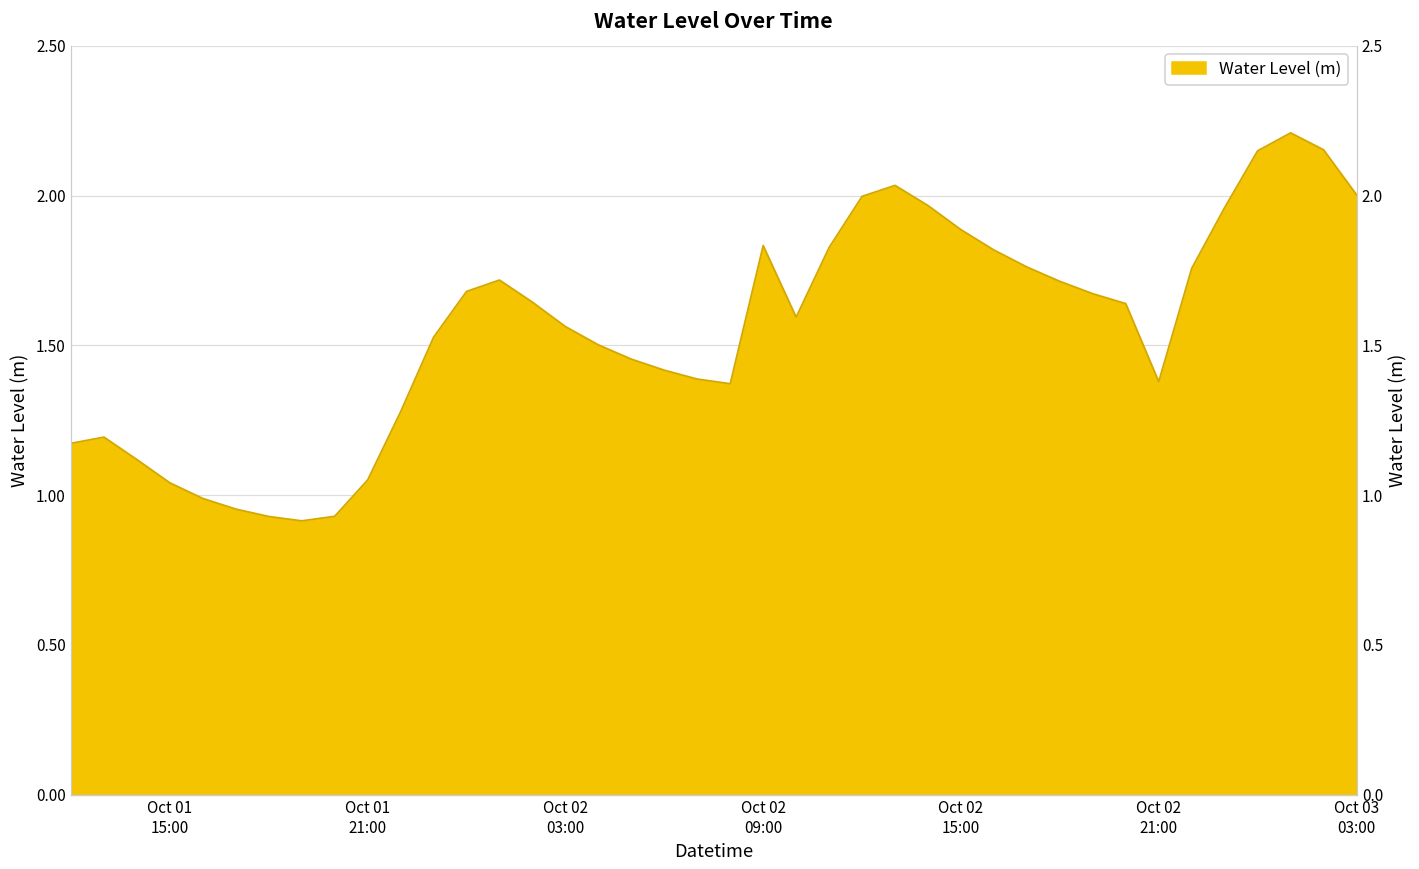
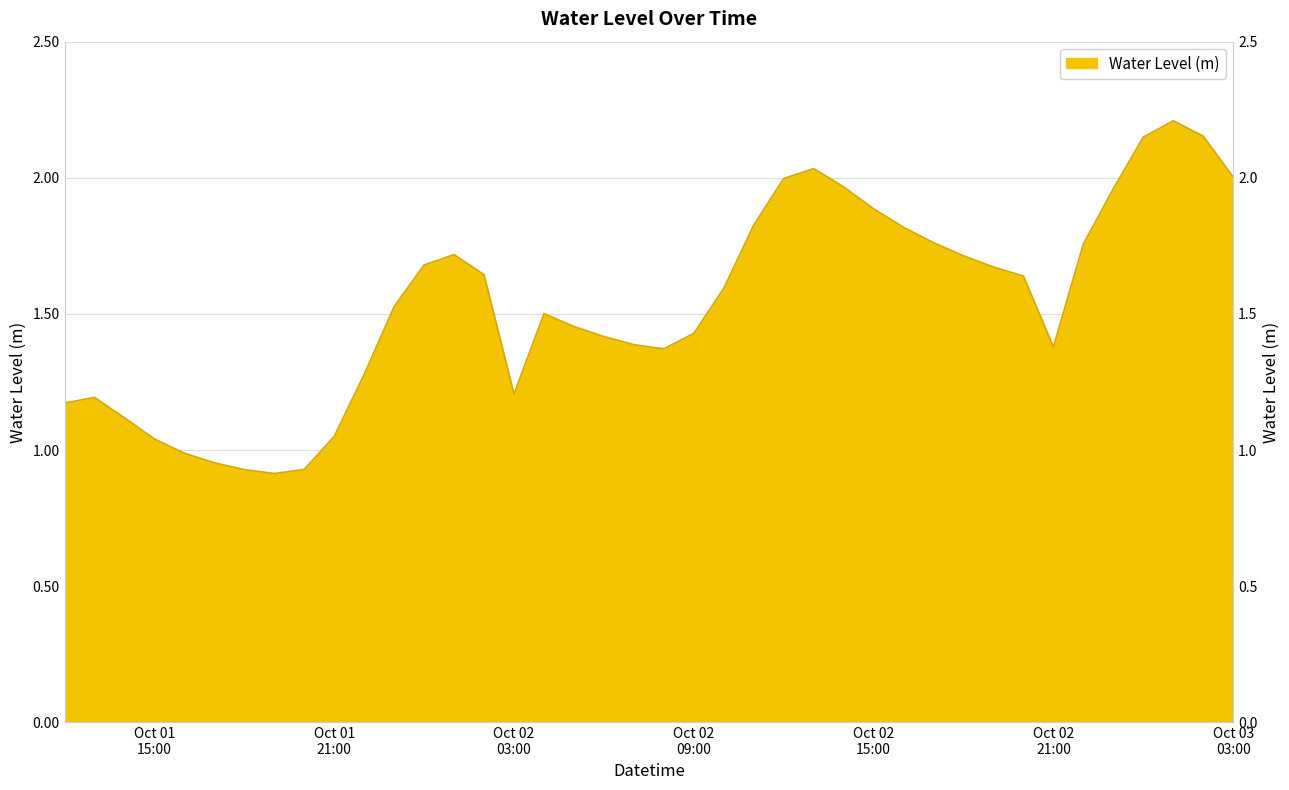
  {
    "Oct 01 15:00": 1.04,
    "Oct 01 21:00": 1.05,
-   "Oct 02 03:00": 1.56,
-   "Oct 02 09:00": 1.83,
+   "Oct 02 03:00": 1.21,
+   "Oct 02 09:00": 1.43,
    "Oct 02 15:00": 1.89,
    "Oct 02 21:00": 1.38,
    "Oct 03 03:00": 2.00
  }
